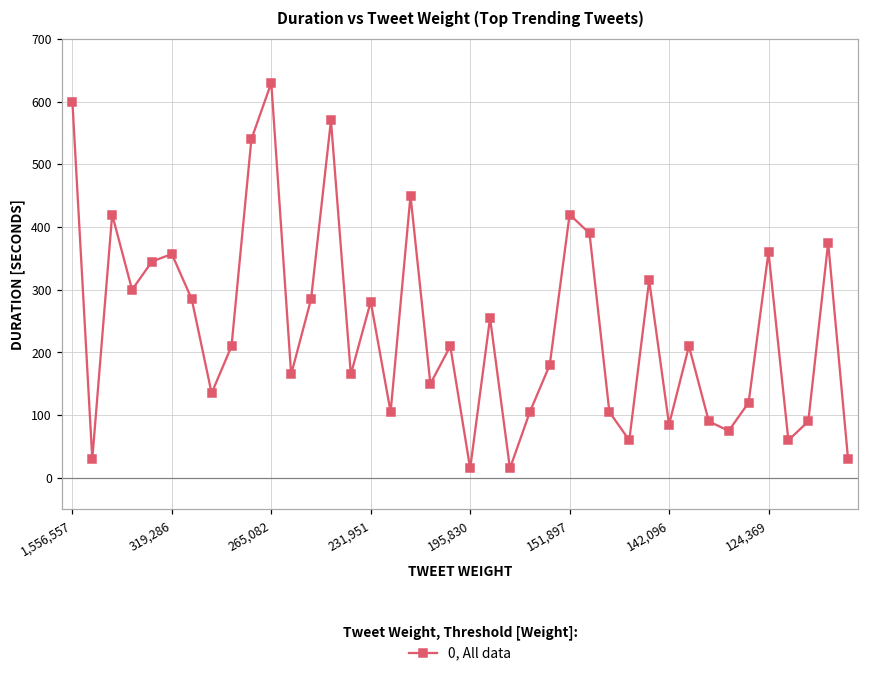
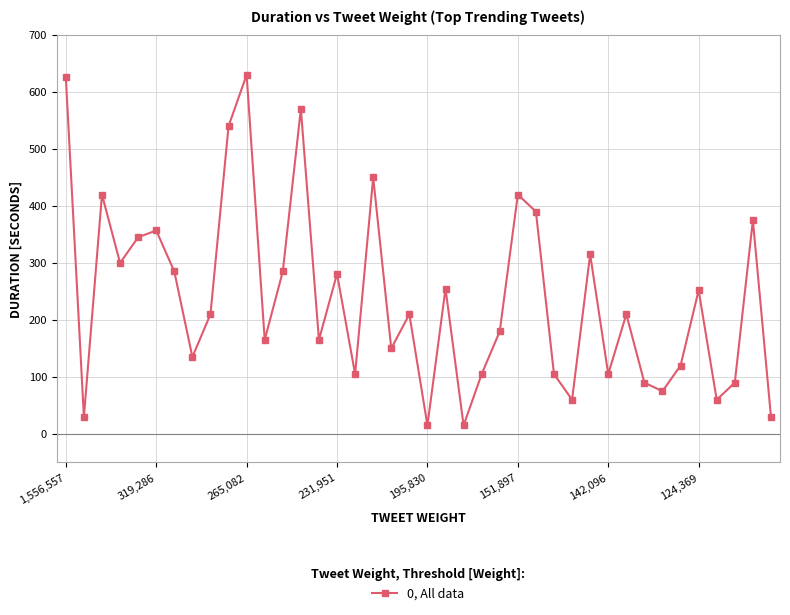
  {
-   "1,556,557": 600,
+   "1,556,557": 630,
    "319,286": 360,
    "265,082": 630,
    "231,951": 280,
    "195,830": 20,
    "151,897": 420,
-   "142,096": 90,
-   "124,369": 360
+   "142,096": 110,
+   "124,369": 250
  }
